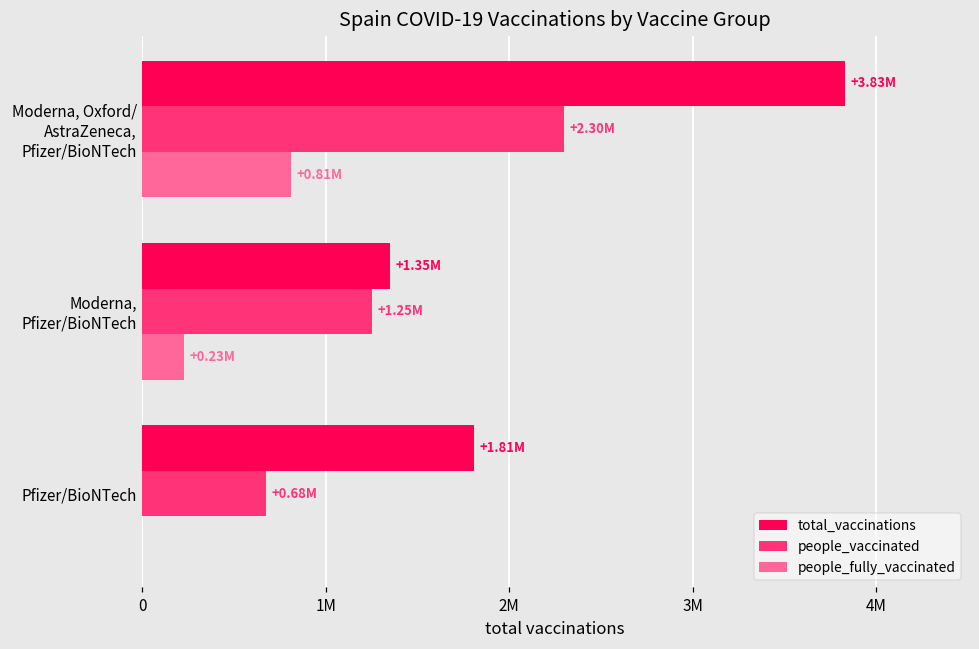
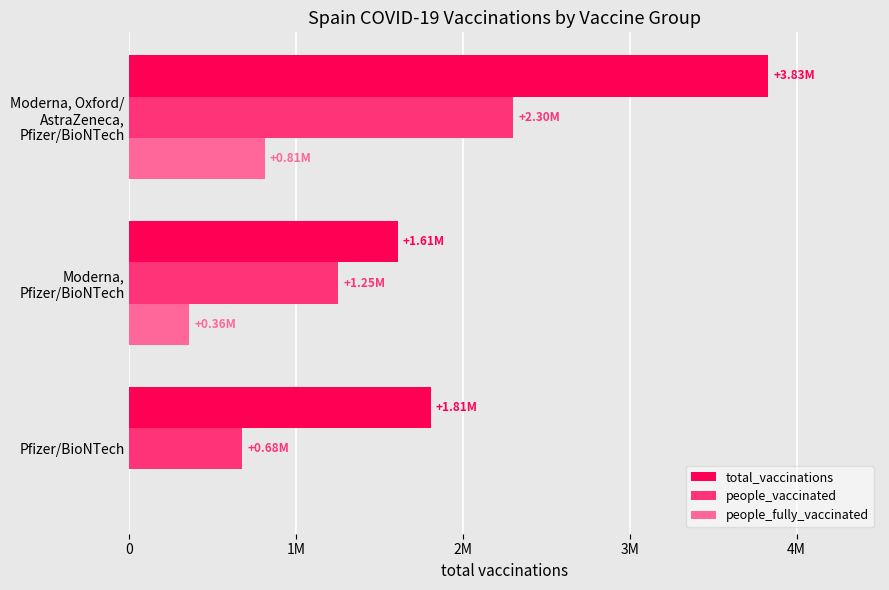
  {
    "total_vaccinations": {
      "Moderna, Oxford/ AstraZeneca, Pfizer/BioNTech": "+3.83M",
-     "Moderna, Pfizer/BioNTech": "+1.35M",
+     "Moderna, Pfizer/BioNTech": "+1.61M",
      "Pfizer/BioNTech": "+1.81M"
    },
    "people_vaccinated": {
      "Moderna, Oxford/ AstraZeneca, Pfizer/BioNTech": "+2.30M",
      "Moderna, Pfizer/BioNTech": "+1.25M",
      "Pfizer/BioNTech": "+0.68M"
    },
    "people_fully_vaccinated": {
      "Moderna, Oxford/ AstraZeneca, Pfizer/BioNTech": "+0.81M",
-     "Moderna, Pfizer/BioNTech": "+0.23M"
+     "Moderna, Pfizer/BioNTech": "+0.36M"
    }
  }
